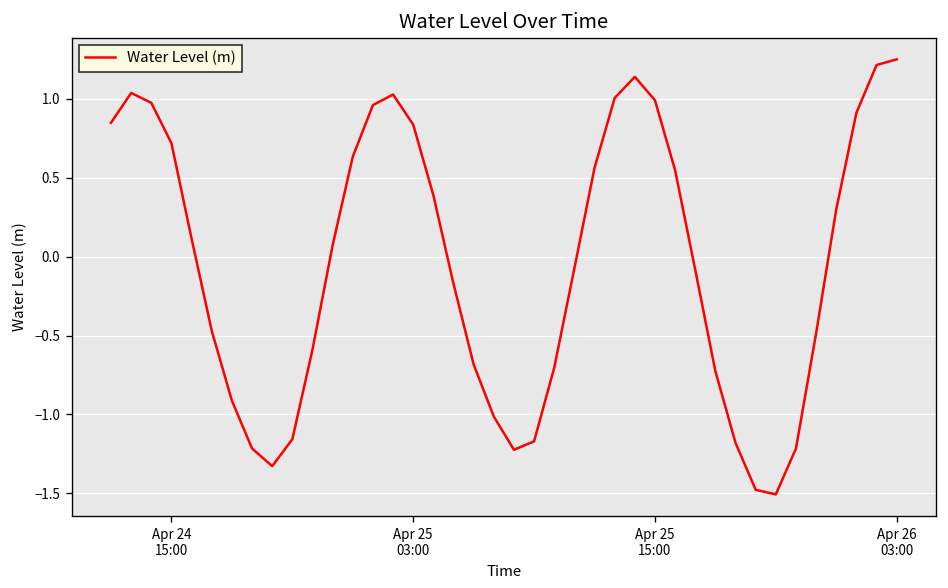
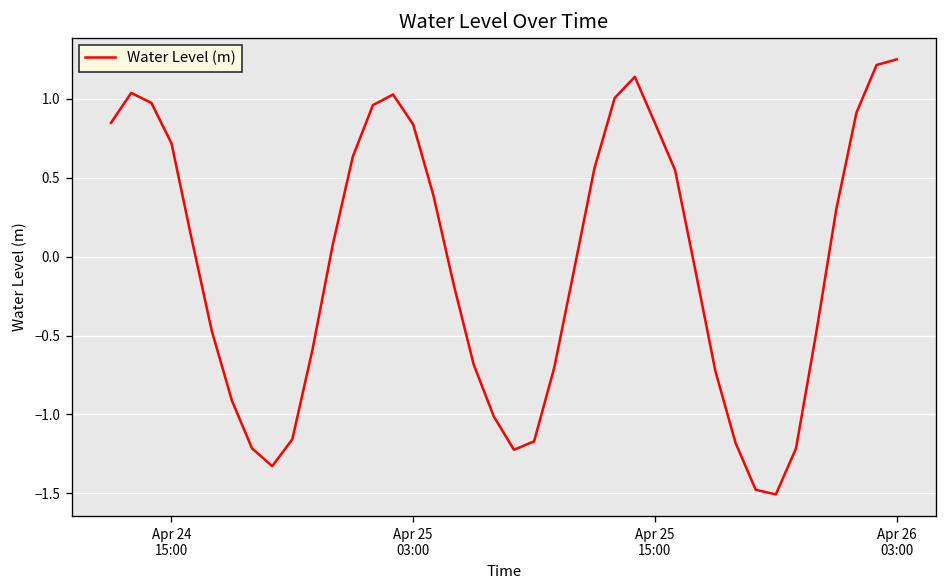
  {
    "Apr 24 15:00": 0.72,
    "Apr 25 03:00": 0.84,
-   "Apr 25 15:00": 0.99,
+   "Apr 25 15:00": 0.85,
    "Apr 26 03:00": 1.25
  }
